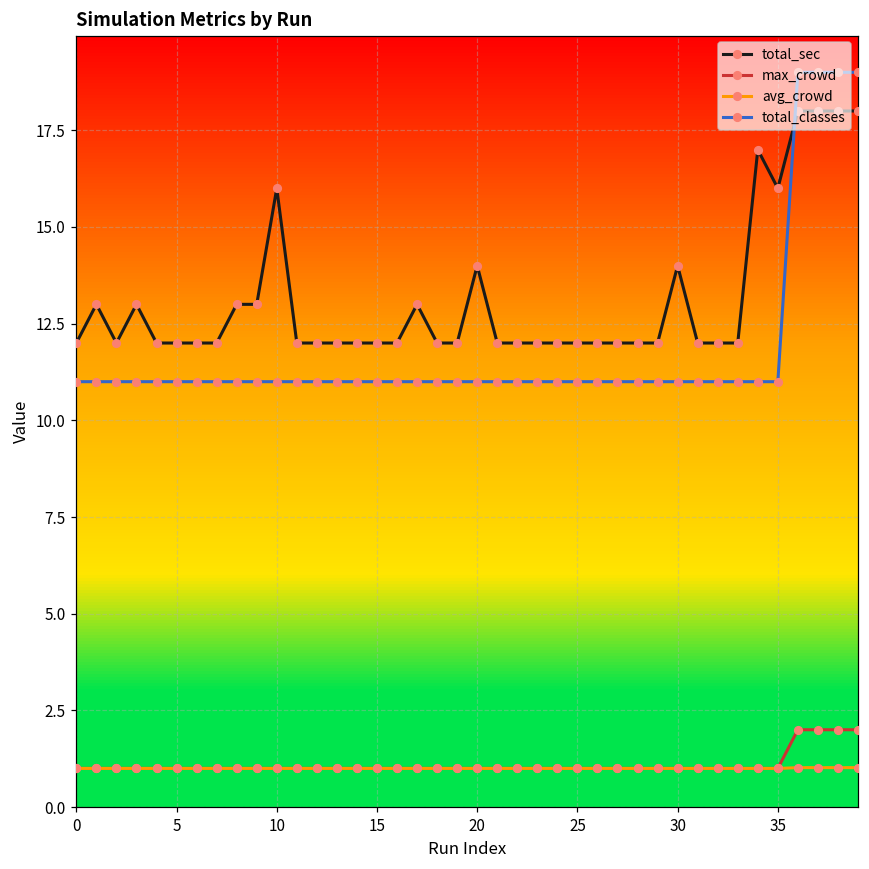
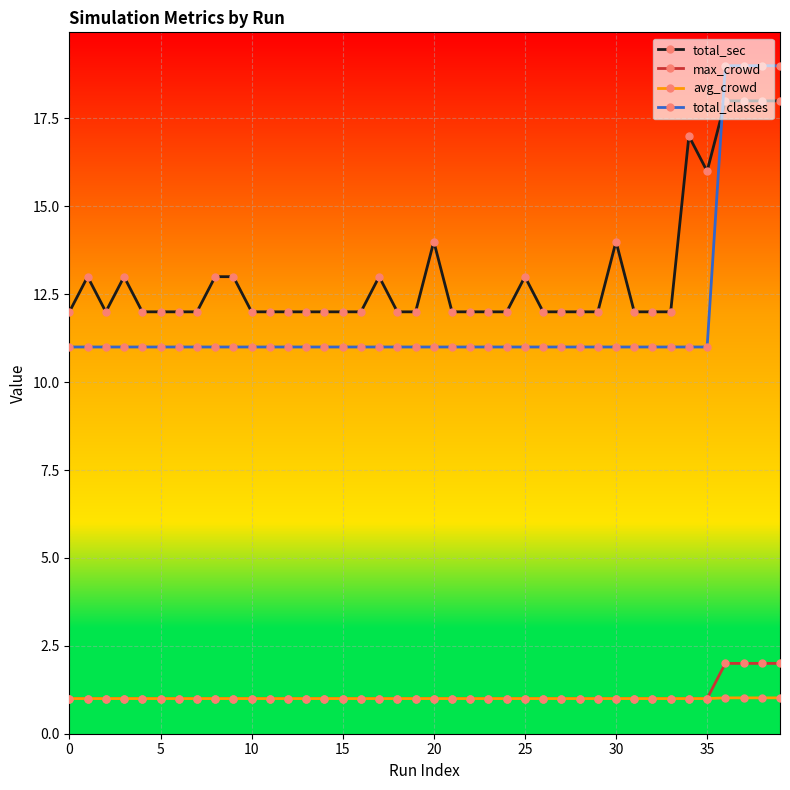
  {
    "total_sec": {
      "0": 12,
      "5": 12,
-     "10": 16,
+     "10": 12,
      "15": 12,
      "20": 14,
-     "25": 12,
+     "25": 13,
      "30": 14,
      "35": 16
    },
    "total_classes": {
      "0": 11,
      "5": 11,
      "10": 11,
      "15": 11,
      "20": 11,
      "25": 11,
      "30": 11,
      "35": 11
    }
  }
